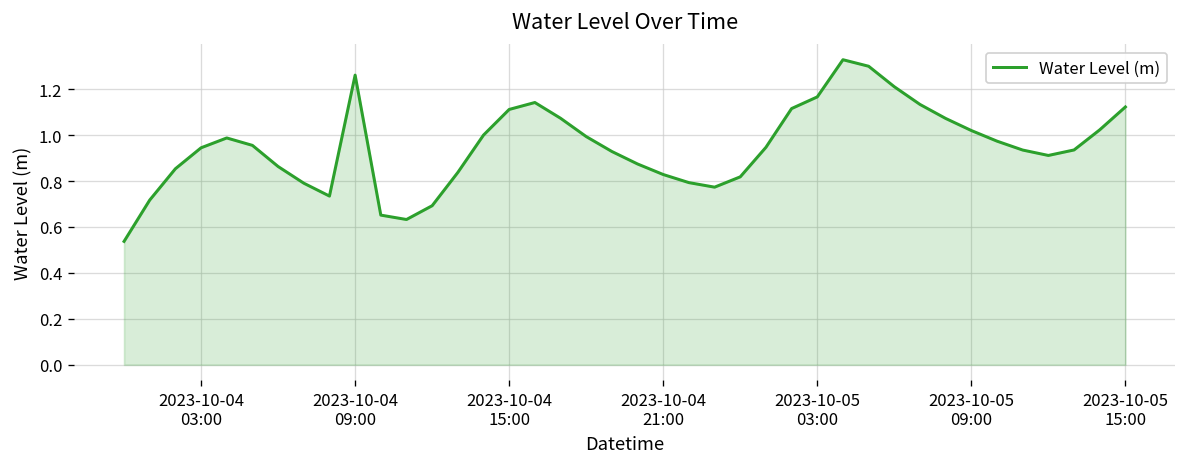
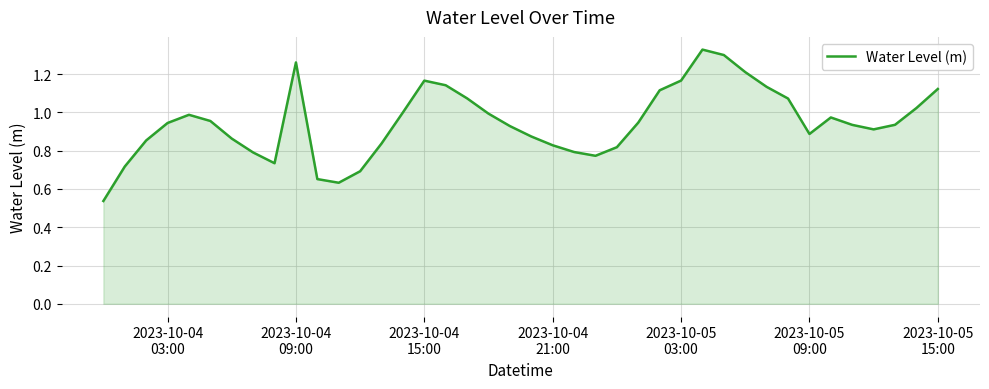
  {
    "2023-10-04 03:00": 0.94,
    "2023-10-04 09:00": 1.26,
-   "2023-10-04 15:00": 1.11,
+   "2023-10-04 15:00": 1.17,
    "2023-10-04 21:00": 0.83,
    "2023-10-05 03:00": 1.17,
-   "2023-10-05 09:00": 1.02,
+   "2023-10-05 09:00": 0.89,
    "2023-10-05 15:00": 1.12
  }
